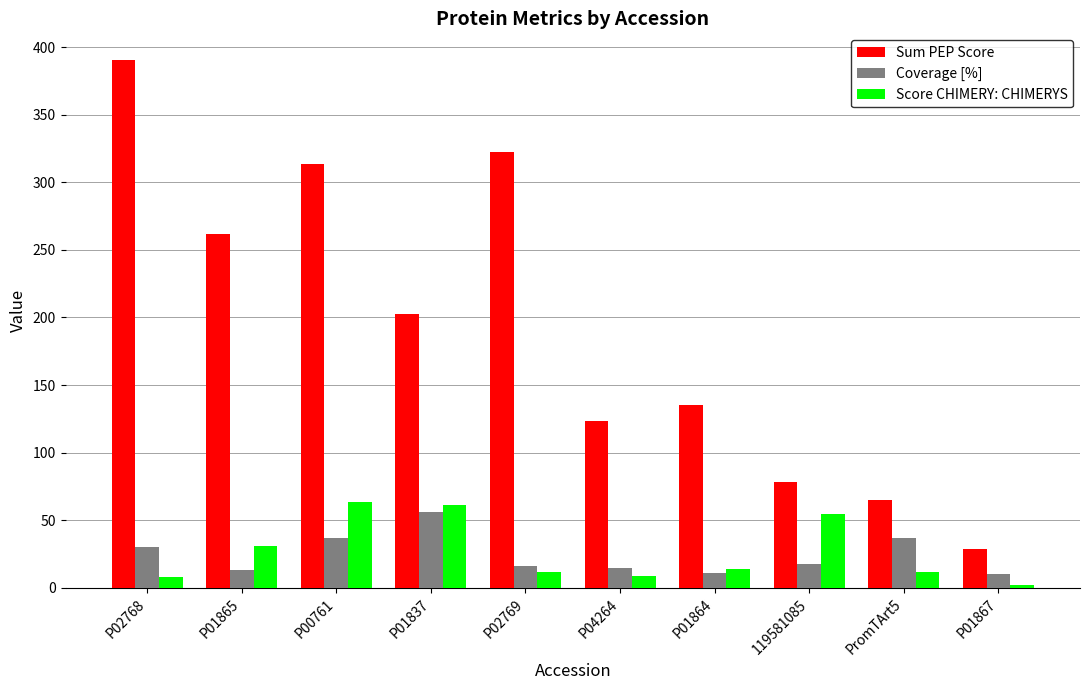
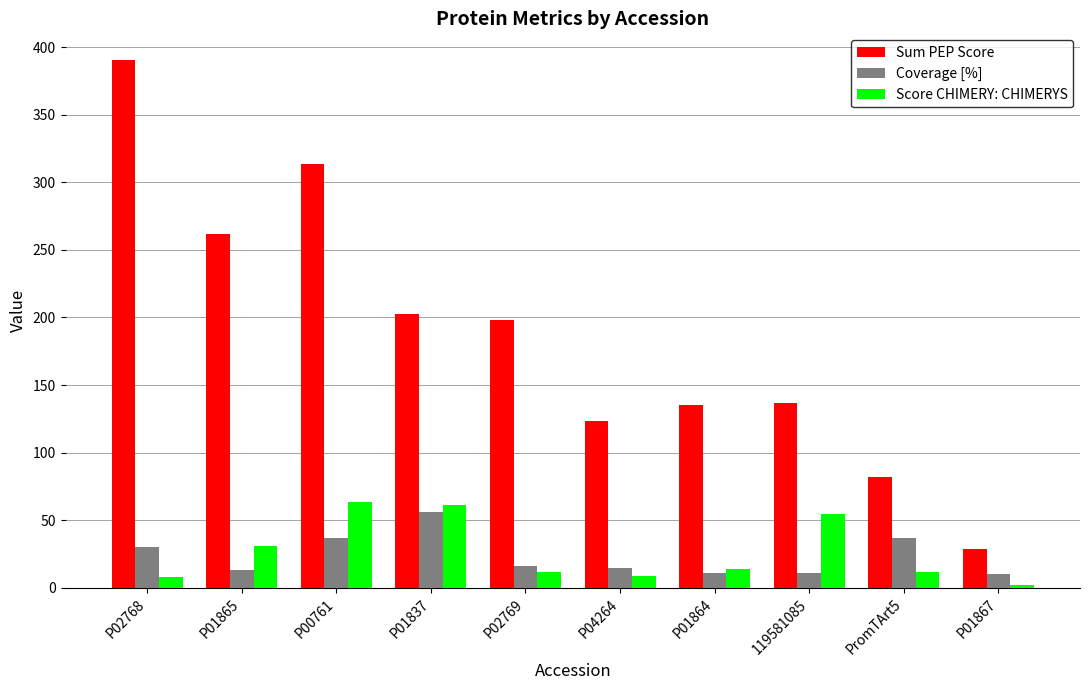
  {
    "Sum PEP Score": {
      "P02768": 391,
      "P01865": 261,
      "P00761": 314,
      "P01837": 203,
-     "P02769": 322,
+     "P02769": 198,
      "P04264": 123,
      "P01864": 135,
-     "119581085": 78,
-     "PromTArt5": 65,
+     "119581085": 136,
+     "PromTArt5": 82,
      "P01867": 29
    },
    "Coverage [%]": {
      "P02768": 30,
      "P01865": 13,
      "P00761": 37,
      "P01837": 56,
      "P02769": 16,
      "P04264": 15,
      "P01864": 11,
-     "119581085": 18,
+     "119581085": 11,
      "PromTArt5": 37,
      "P01867": 10
    },
    "Score CHIMERY: CHIMERYS": {
      "P02768": 8,
      "P01865": 31,
      "P00761": 64,
      "P01837": 62,
      "P02769": 12,
      "P04264": 9,
      "P01864": 14,
      "119581085": 55,
      "PromTArt5": 12,
      "P01867": 2
    }
  }
